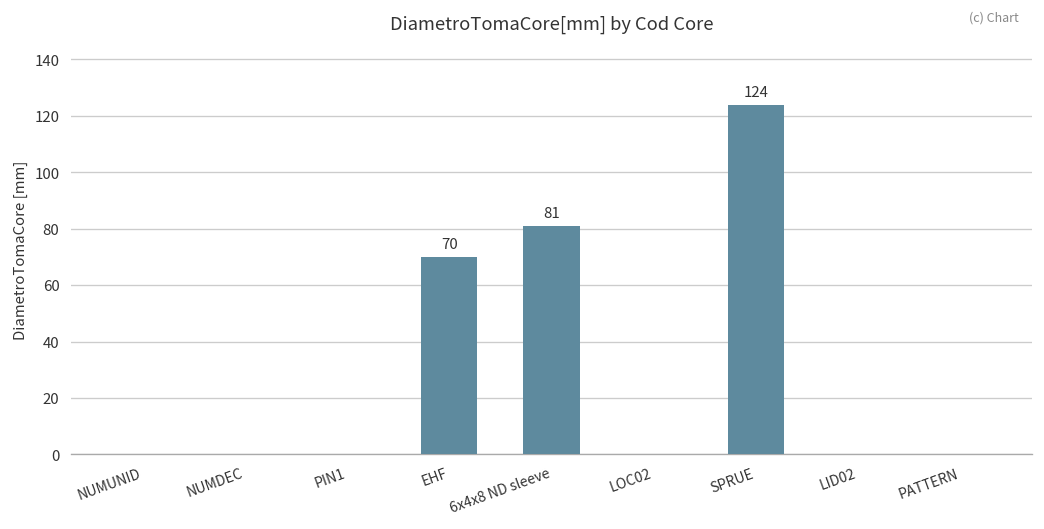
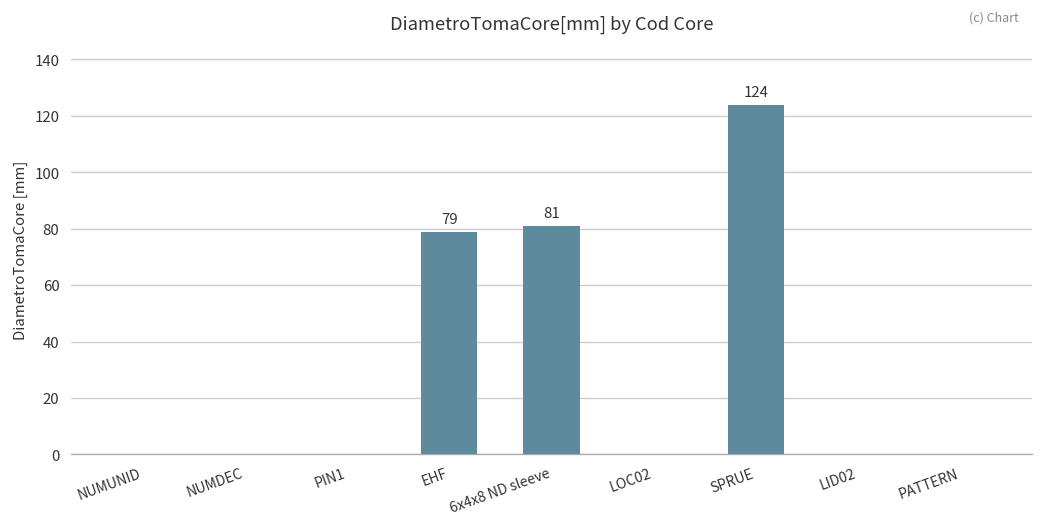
  {
-   "EHF": 70,
+   "EHF": 79,
    "6x4x8 ND sleeve": 81,
    "SPRUE": 124
  }
